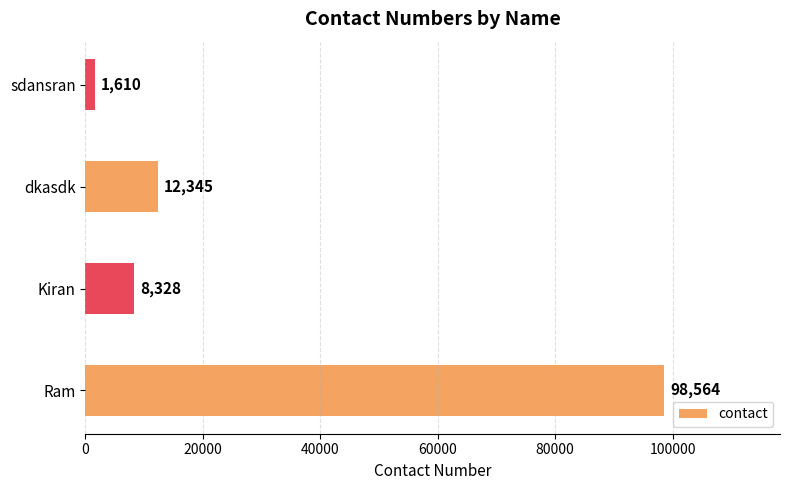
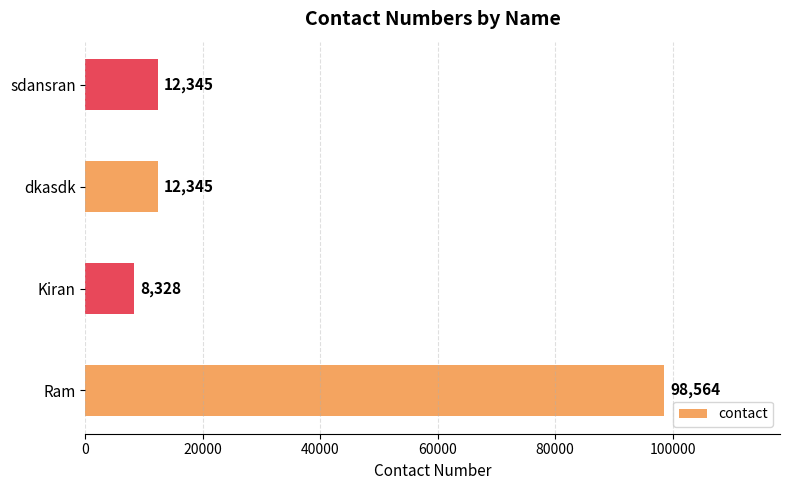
  {
-   "sdansran": "1,610",
+   "sdansran": "12,345",
    "dkasdk": "12,345",
    "Kiran": "8,328",
    "Ram": "98,564"
  }
